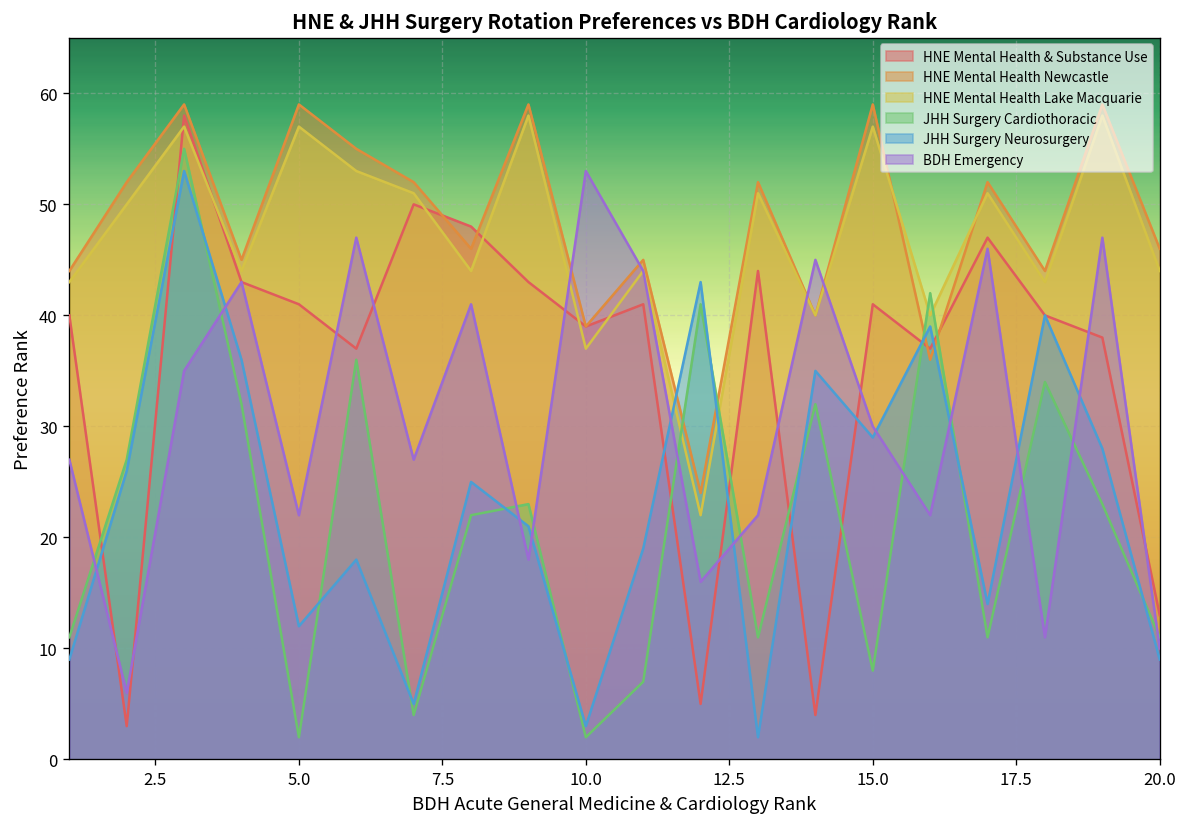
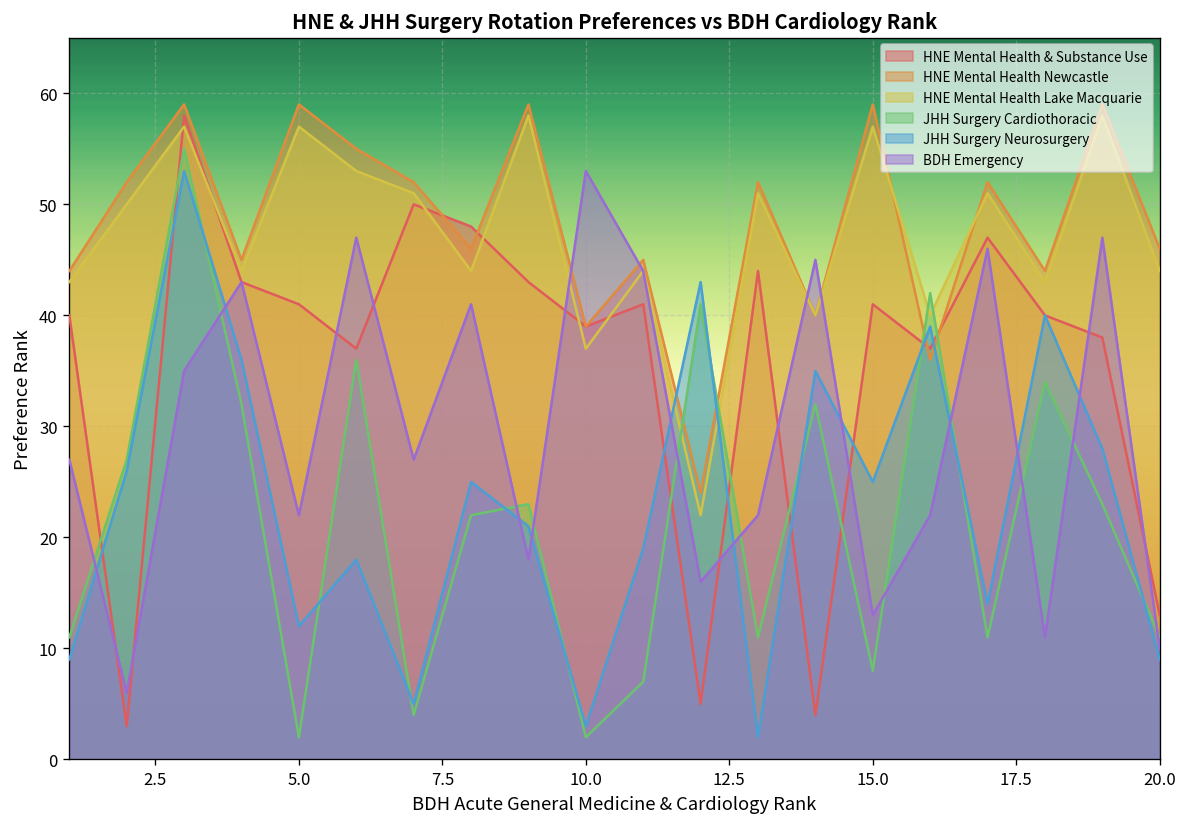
  {
    "JHH Surgery Cardiothoracic": {
      "5.0": 2,
      "10.0": 2,
      "15.0": 8,
      "20.0": 11
    },
    "JHH Surgery Neurosurgery": {
      "5.0": 12,
      "10.0": 3,
-     "15.0": 29,
+     "15.0": 25,
      "20.0": 9
    },
    "BDH Emergency": {
      "5.0": 22,
      "10.0": 53,
-     "15.0": 30,
+     "15.0": 13,
      "20.0": 10
    }
  }
